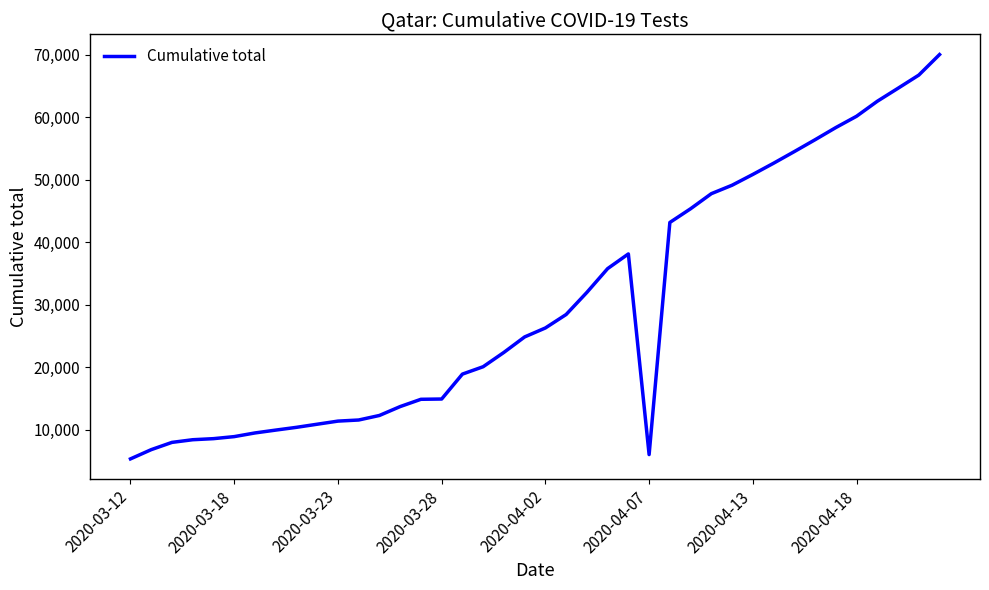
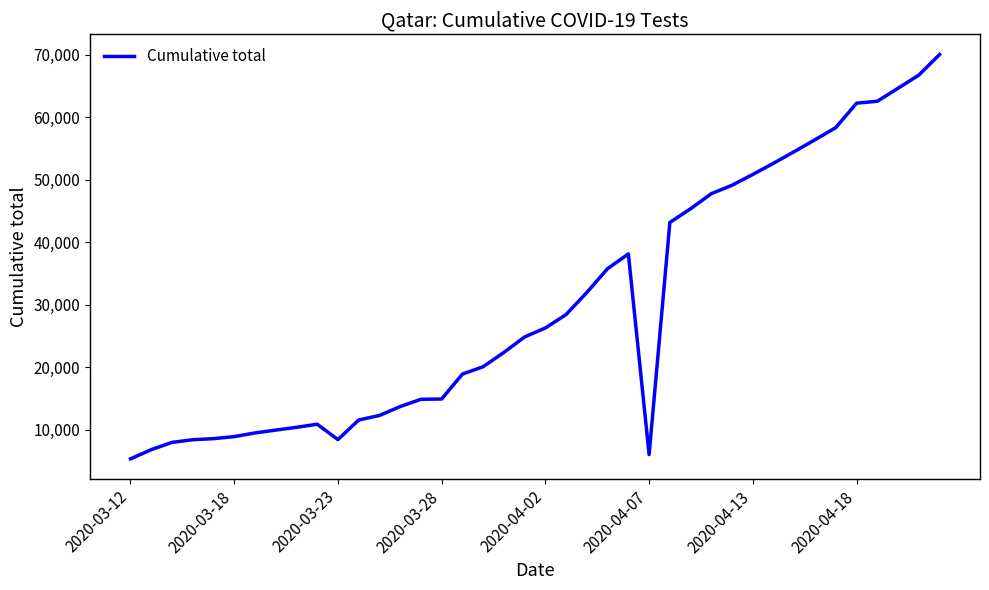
  {
    "2020-03-12": "5,000",
    "2020-03-18": "9,000",
-   "2020-03-23": "11,000",
+   "2020-03-23": "8,000",
    "2020-03-28": "15,000",
    "2020-04-02": "26,000",
    "2020-04-07": "6,000",
    "2020-04-13": "51,000",
-   "2020-04-18": "60,000"
+   "2020-04-18": "62,000"
  }
